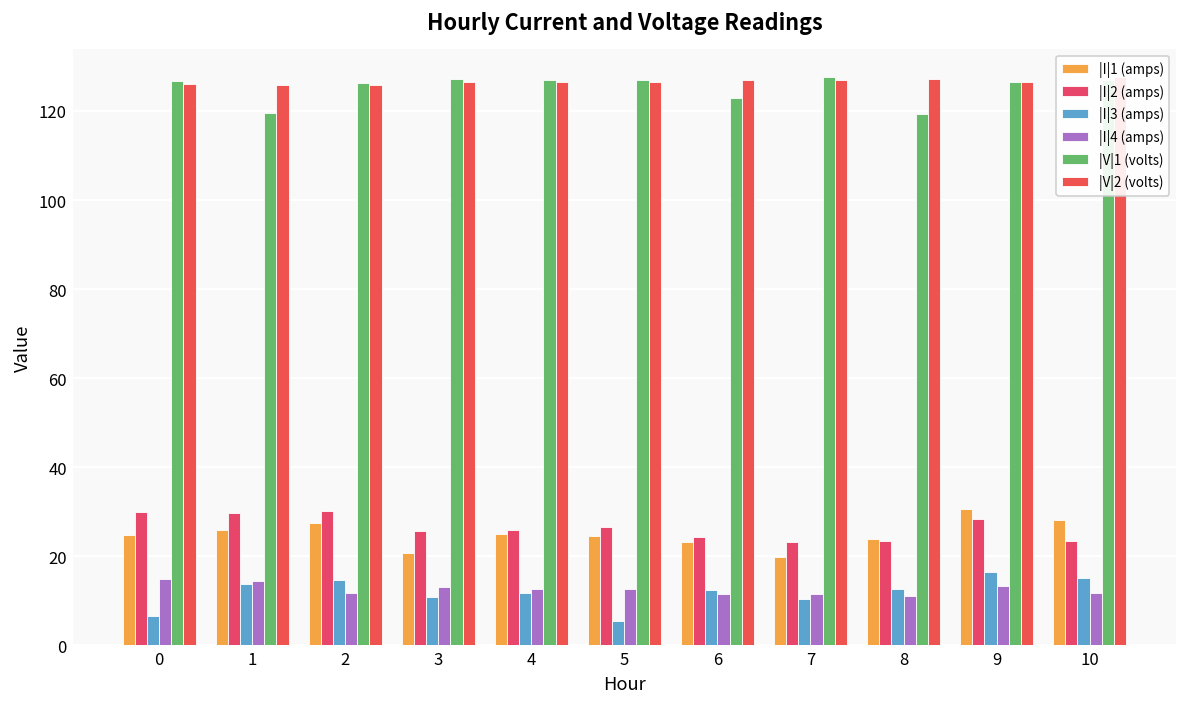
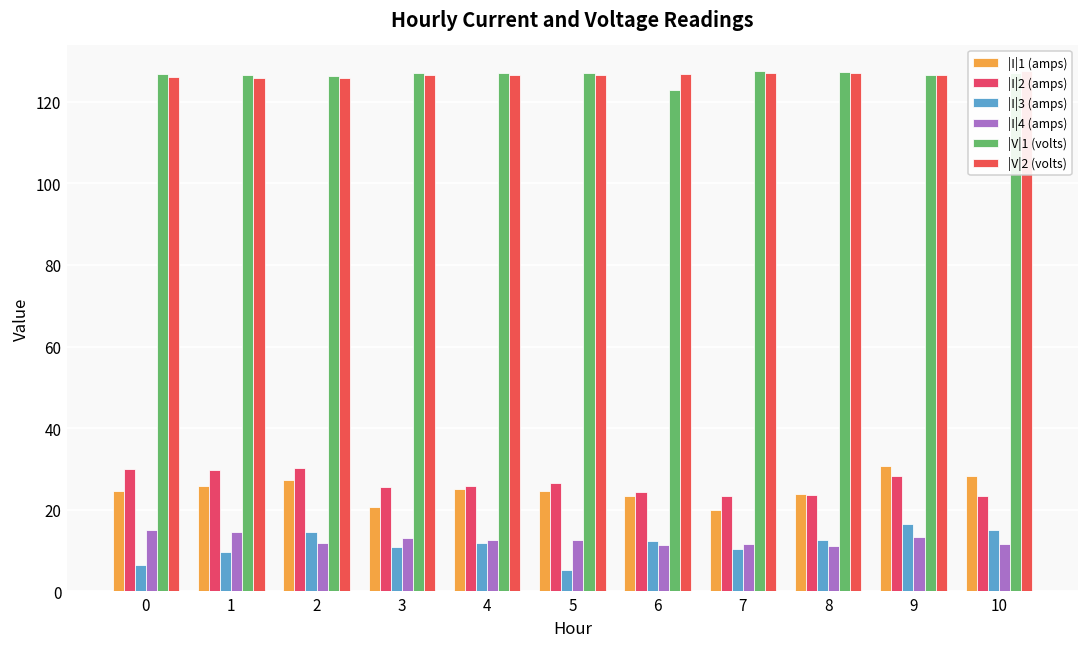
  {
    "|I|1 (amps)": {
      "0": 25,
      "1": 26,
      "2": 27,
      "3": 21,
      "4": 25,
      "5": 25,
      "6": 23,
      "7": 20,
      "8": 24,
      "9": 31,
      "10": 28
    },
    "|I|3 (amps)": {
      "0": 6,
-     "1": 14,
+     "1": 10,
      "2": 15,
      "3": 11,
      "4": 12,
      "5": 5,
      "6": 12,
      "7": 10,
      "8": 13,
      "9": 16,
      "10": 15
    },
    "|I|4 (amps)": {
      "0": 15,
      "1": 15,
      "2": 12,
      "3": 13,
      "4": 13,
      "5": 13,
      "6": 11,
      "7": 12,
      "8": 11,
      "9": 13,
      "10": 12
    },
    "|V|1 (volts)": {
      "0": 127,
-     "1": 120,
+     "1": 126,
      "2": 126,
      "3": 127,
      "4": 127,
      "5": 127,
      "6": 123,
      "7": 128,
-     "8": 119,
+     "8": 127,
      "9": 126
    }
  }
